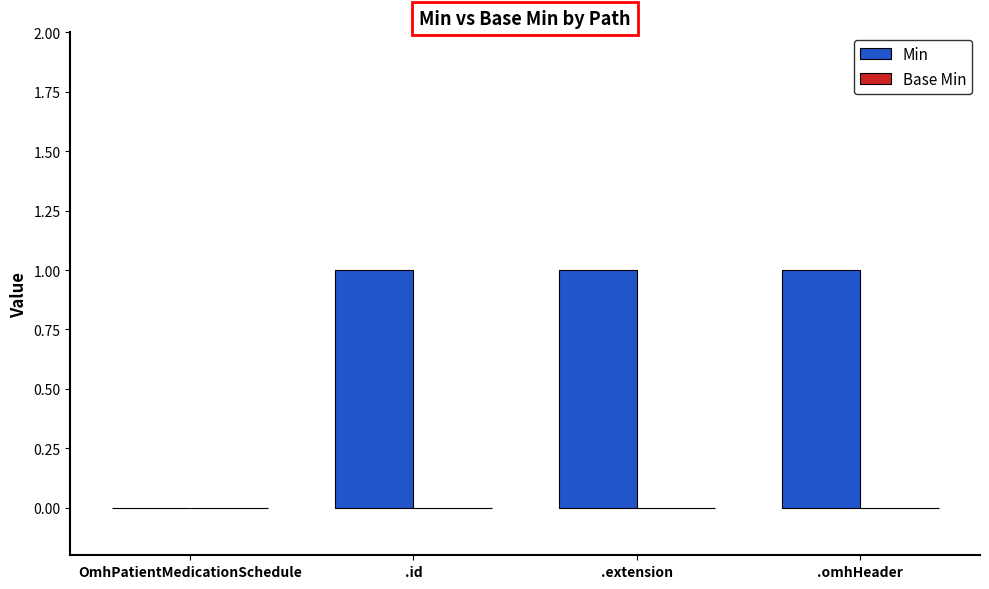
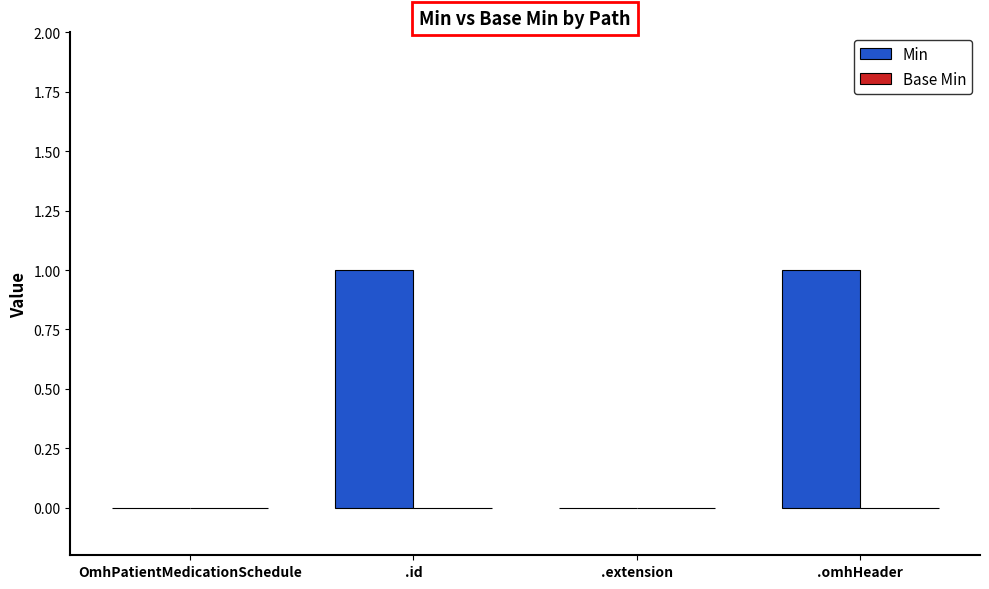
  {
    "Min": {
      "OmhPatientMedicationSchedule": 0,
      ".id": 1,
-     ".extension": 1,
+     ".extension": 0,
      ".omhHeader": 1
    },
    "Base Min": {
      "OmhPatientMedicationSchedule": 0,
      ".id": 0,
      ".extension": 0,
      ".omhHeader": 0
    }
  }
